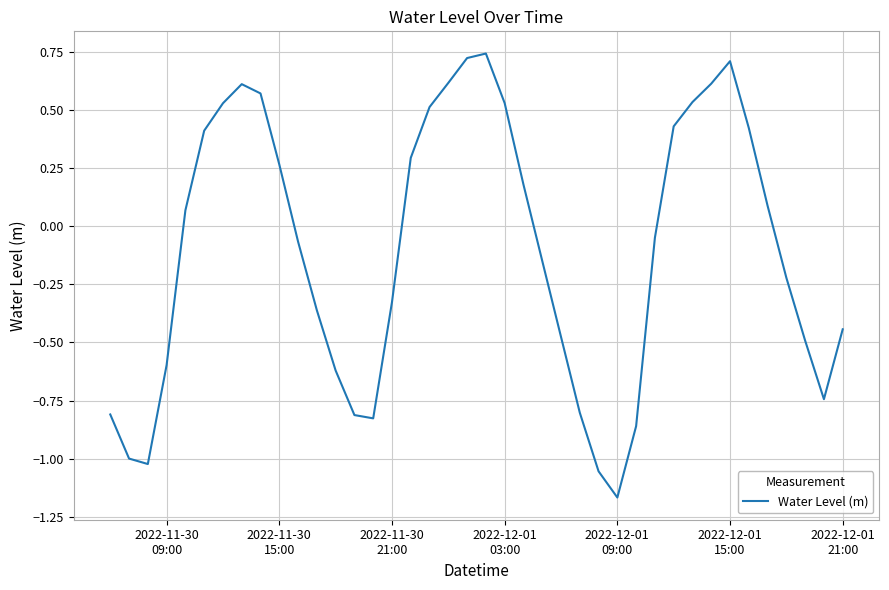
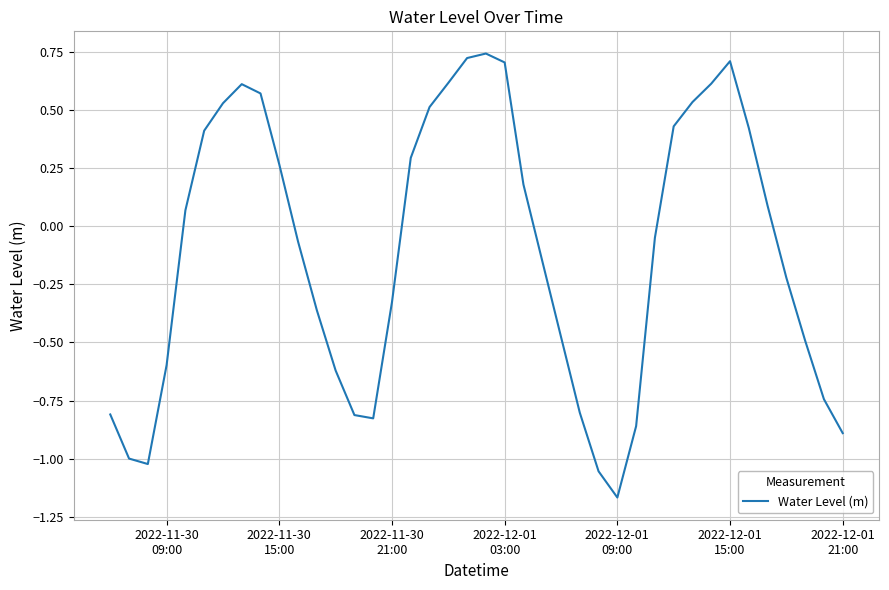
  {
    "2022-11-30 09:00": -0.60,
    "2022-11-30 15:00": 0.27,
    "2022-11-30 21:00": -0.33,
-   "2022-12-01 03:00": 0.53,
+   "2022-12-01 03:00": 0.70,
    "2022-12-01 09:00": -1.17,
    "2022-12-01 15:00": 0.71,
-   "2022-12-01 21:00": -0.44
+   "2022-12-01 21:00": -0.89
  }
